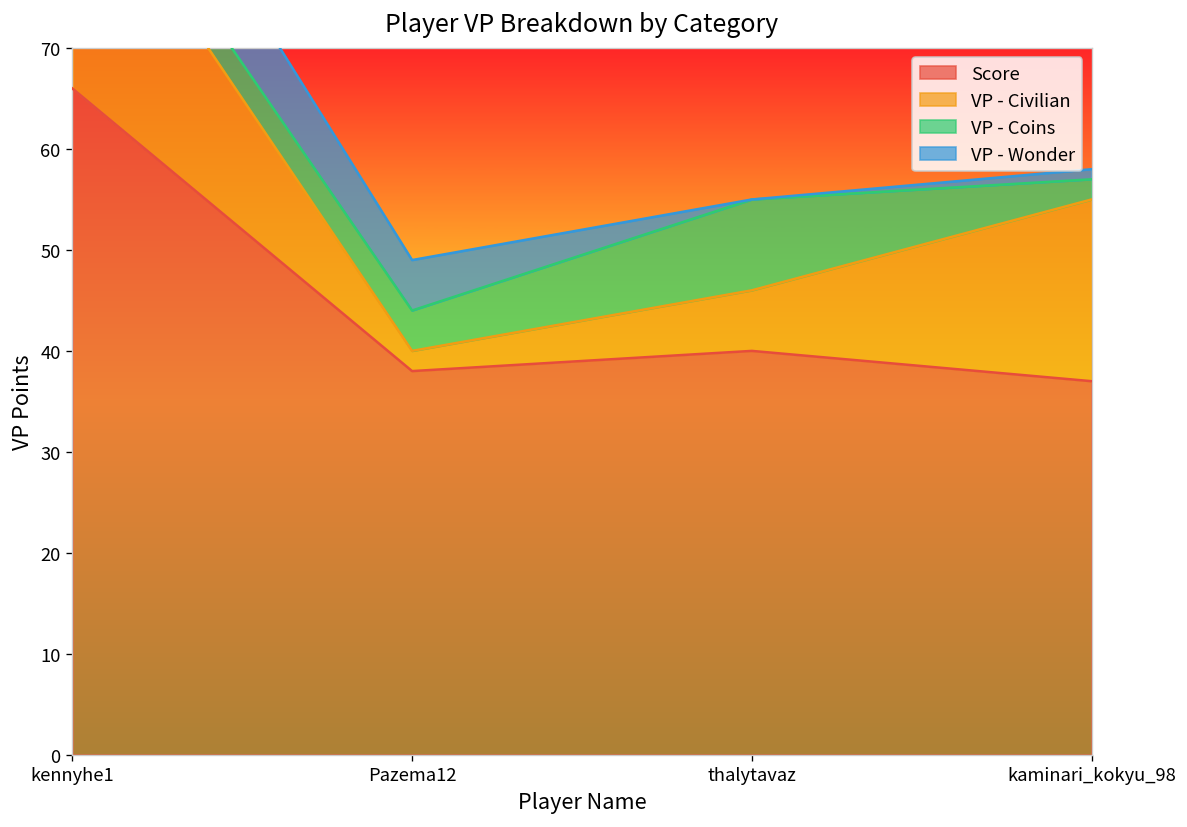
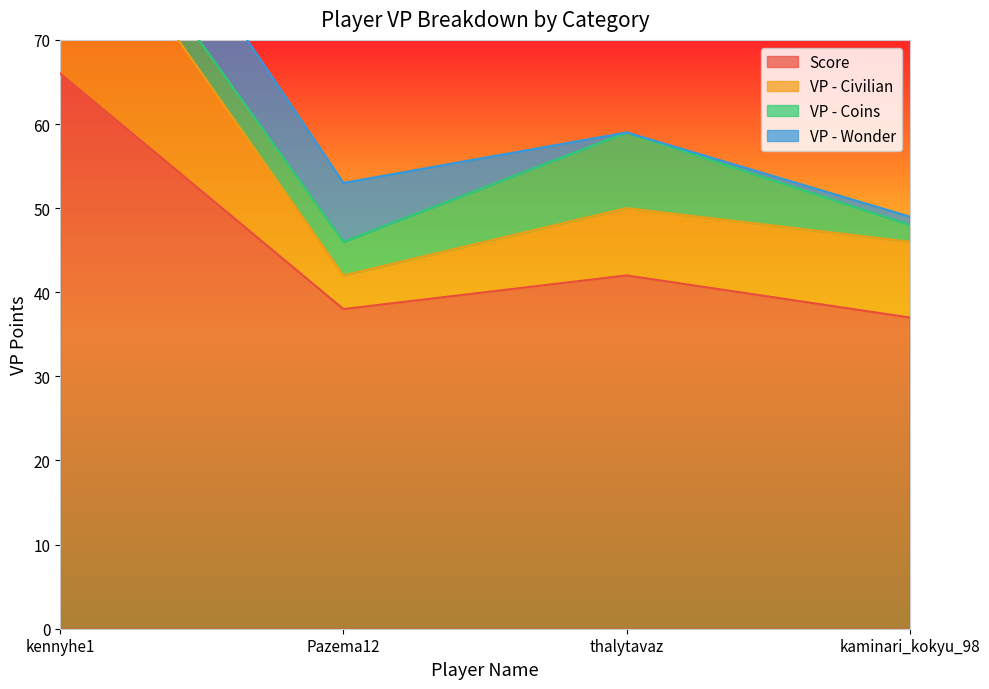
  {
    "Score": {
      "kennyhe1": 66,
      "Pazema12": 38,
-     "thalytavaz": 40,
+     "thalytavaz": 42,
      "kaminari_kokyu_98": 37
    },
    "VP - Civilian": {
-     "Pazema12": 2,
-     "thalytavaz": 6,
-     "kaminari_kokyu_98": 18
+     "Pazema12": 4,
+     "thalytavaz": 8,
+     "kaminari_kokyu_98": 9
    },
    "VP - Coins": {
      "Pazema12": 4,
      "kaminari_kokyu_98": 2
    },
    "VP - Wonder": {
-     "Pazema12": 5,
+     "Pazema12": 7,
      "kaminari_kokyu_98": 1
    }
  }
